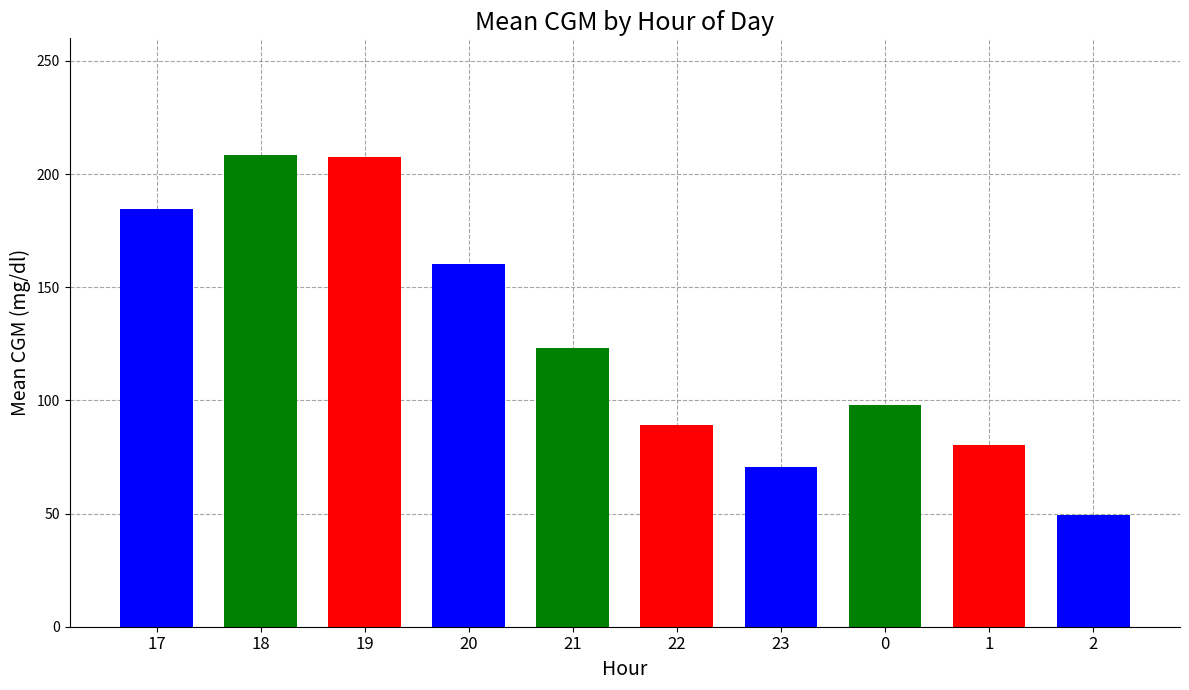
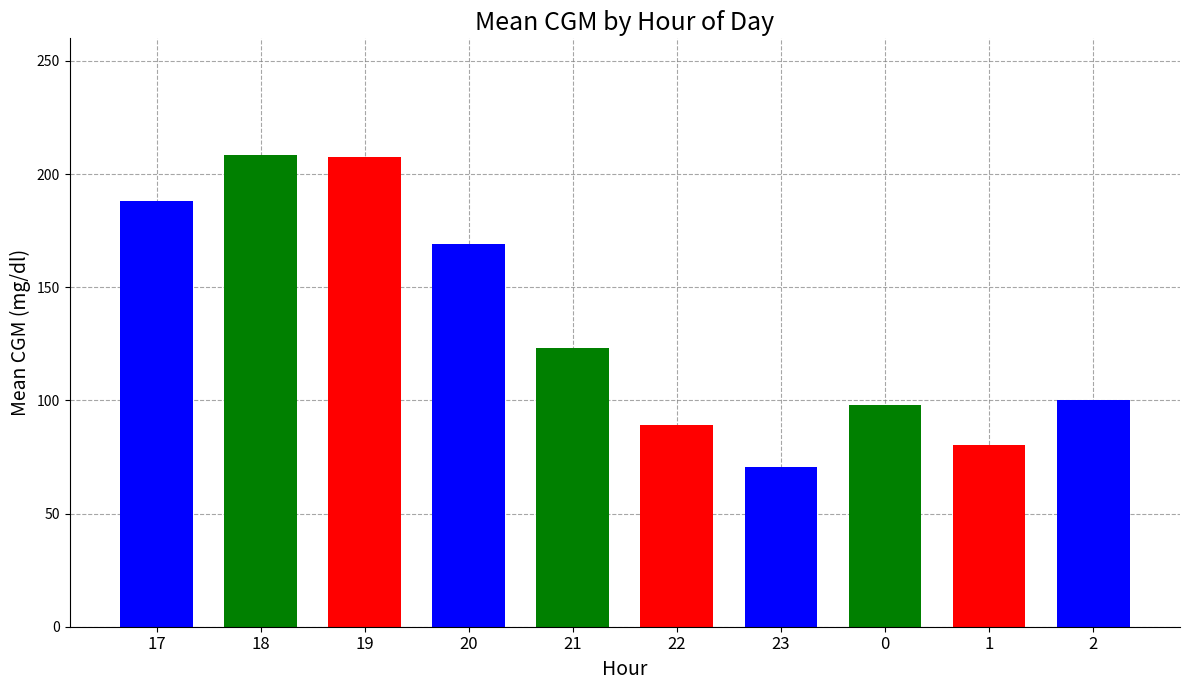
  {
-   "17": 185,
+   "17": 188,
    "18": 208,
    "19": 207,
-   "20": 160,
+   "20": 169,
    "21": 123,
    "22": 89,
    "23": 70,
    "0": 98,
    "1": 80,
-   "2": 49
+   "2": 100
  }
